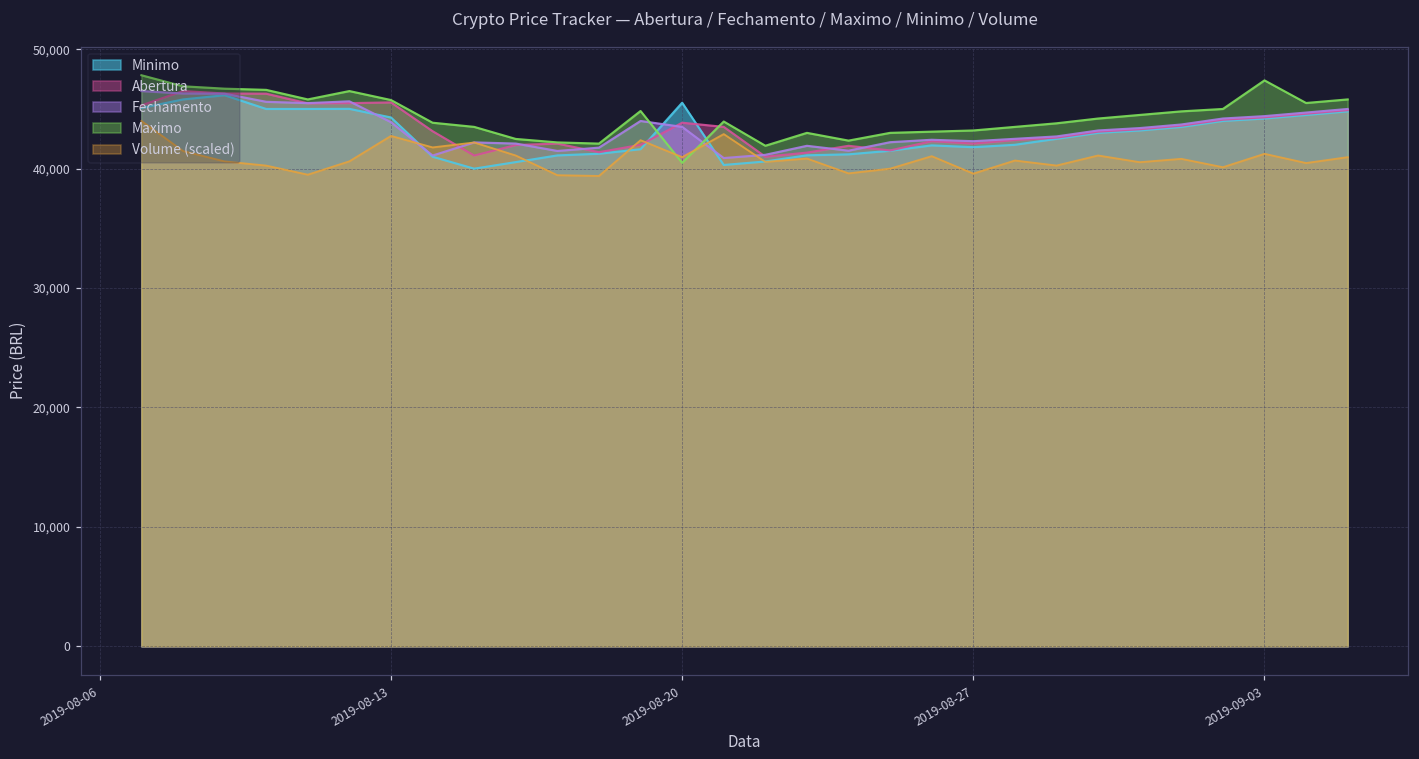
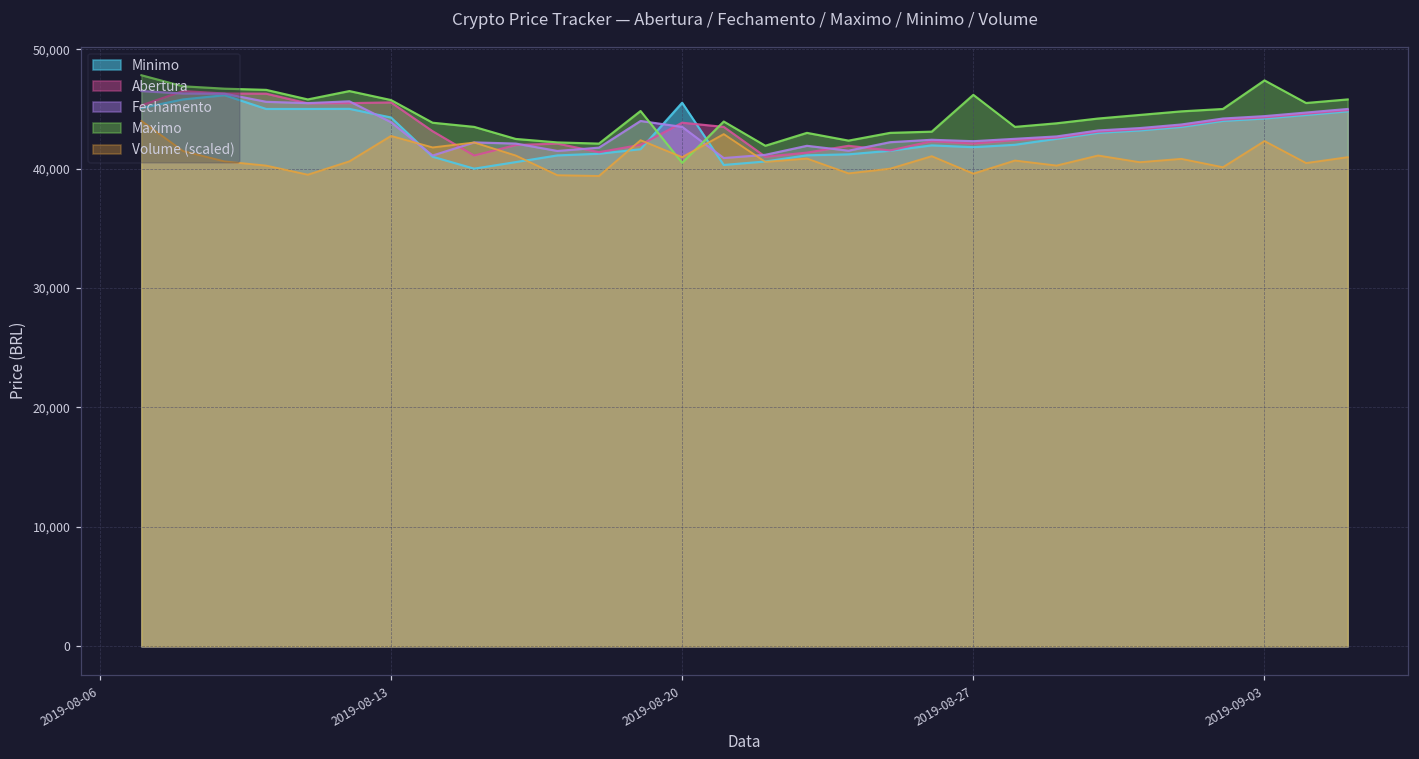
  {
    "Minimo": {
      "2019-08-13": "44,300",
      "2019-08-20": "45,500",
      "2019-08-27": "41,800"
    },
    "Abertura": {
      "2019-08-20": "43,900"
    },
    "Fechamento": {
      "2019-08-13": "43,900",
      "2019-08-20": "43,500"
    },
    "Maximo": {
      "2019-08-20": "40,500",
-     "2019-08-27": "43,200",
+     "2019-08-27": "46,200",
      "2019-09-03": "47,400"
    },
    "Volume (scaled)": {
      "2019-08-13": "42,700",
      "2019-08-20": "41,000",
      "2019-08-27": "39,600",
-     "2019-09-03": "41,200"
+     "2019-09-03": "42,300"
    }
  }
